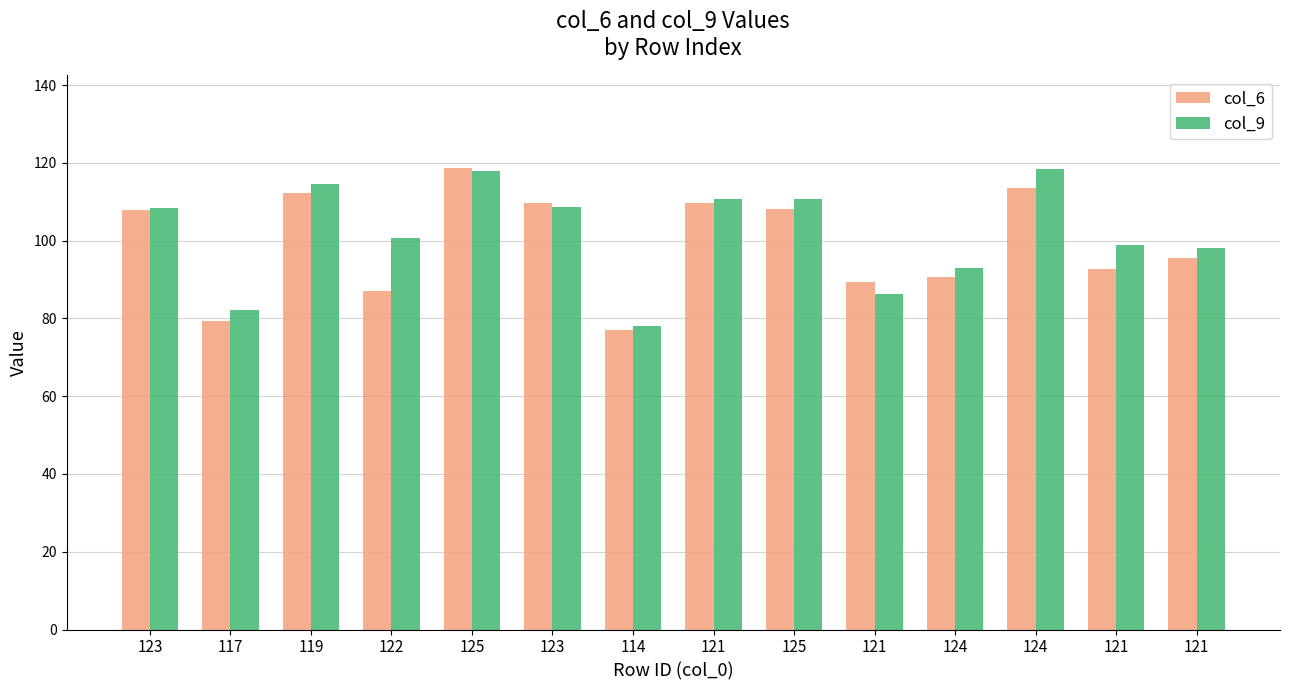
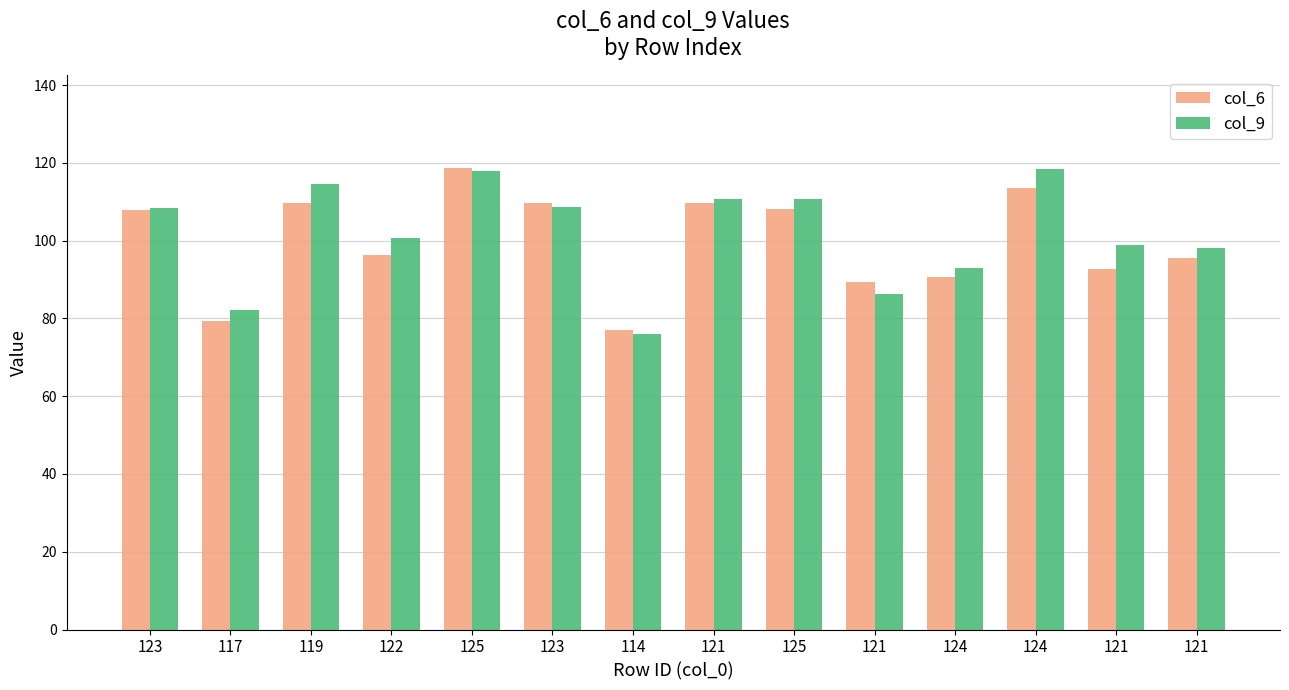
  {
    "col_6": {
      "117": 79,
-     "119": 112,
-     "122": 87,
+     "119": 110,
+     "122": 96,
      "114": 77
    },
    "col_9": {
      "117": 82,
      "119": 115,
      "122": 101,
-     "114": 78
+     "114": 76
    }
  }
